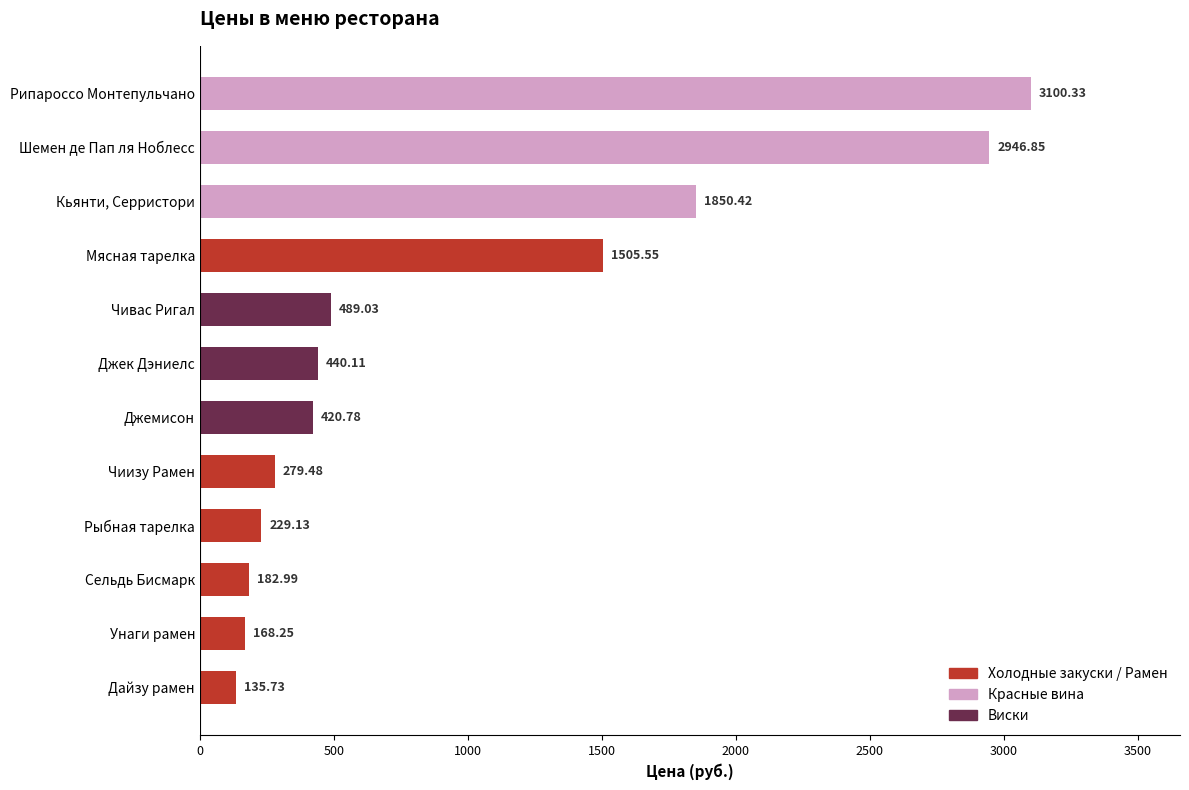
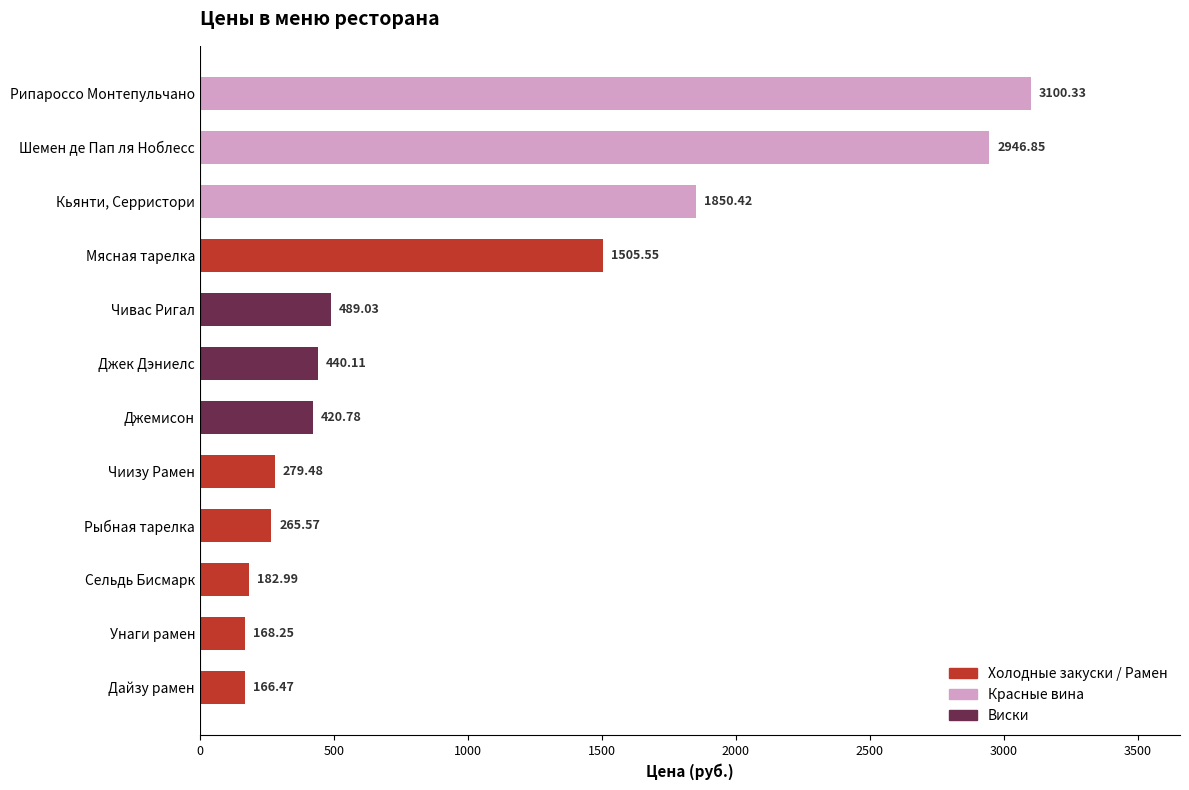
  {
    "Рипароссо Монтепульчано": 3100.33,
    "Шемен де Пап ля Ноблесс": 2946.85,
    "Кьянти, Серристори": 1850.42,
    "Мясная тарелка": 1505.55,
    "Чивас Ригал": 489.03,
    "Джек Дэниелс": 440.11,
    "Джемисон": 420.78,
    "Чиизу Рамен": 279.48,
-   "Рыбная тарелка": 229.13,
+   "Рыбная тарелка": 265.57,
    "Сельдь Бисмарк": 182.99,
    "Унаги рамен": 168.25,
-   "Дайзу рамен": 135.73
+   "Дайзу рамен": 166.47
  }
